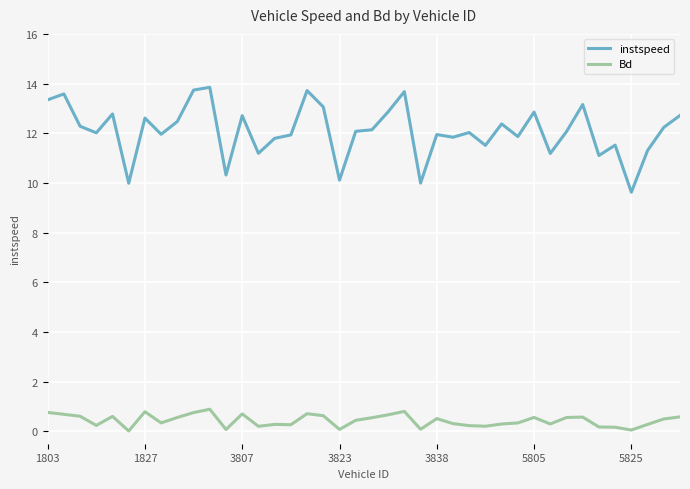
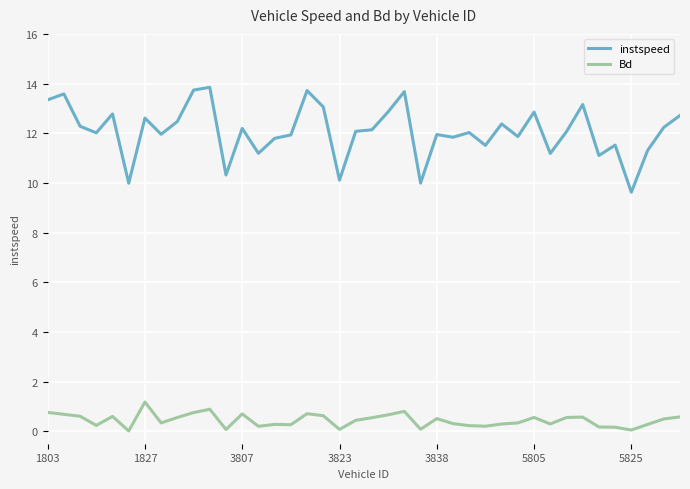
  {
    "instspeed": {
      "1803": 13.3,
      "1827": 12.6,
-     "3807": 12.7,
+     "3807": 12.2,
      "3823": 10.1,
      "3838": 11.9,
      "5805": 12.9,
      "5825": 9.6
    },
    "Bd": {
      "1803": 0.8,
-     "1827": 0.8,
+     "1827": 1.2,
      "3807": 0.7,
      "3823": 0.1,
      "3838": 0.5,
      "5805": 0.6,
      "5825": 0.1
    }
  }
